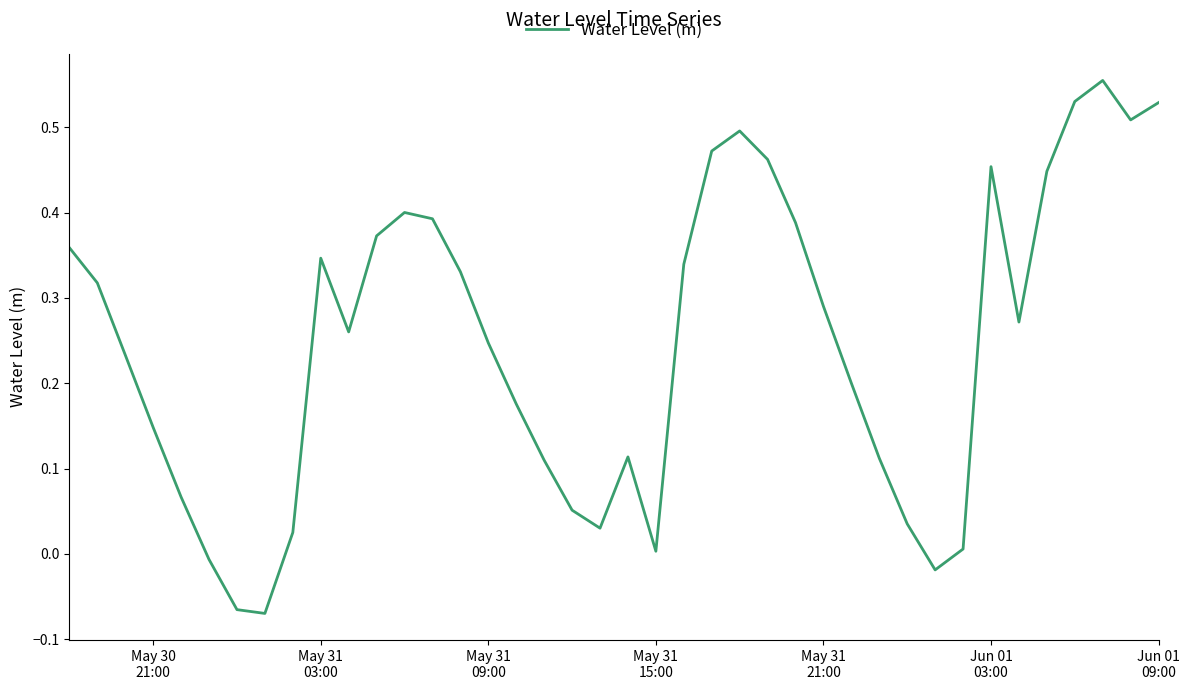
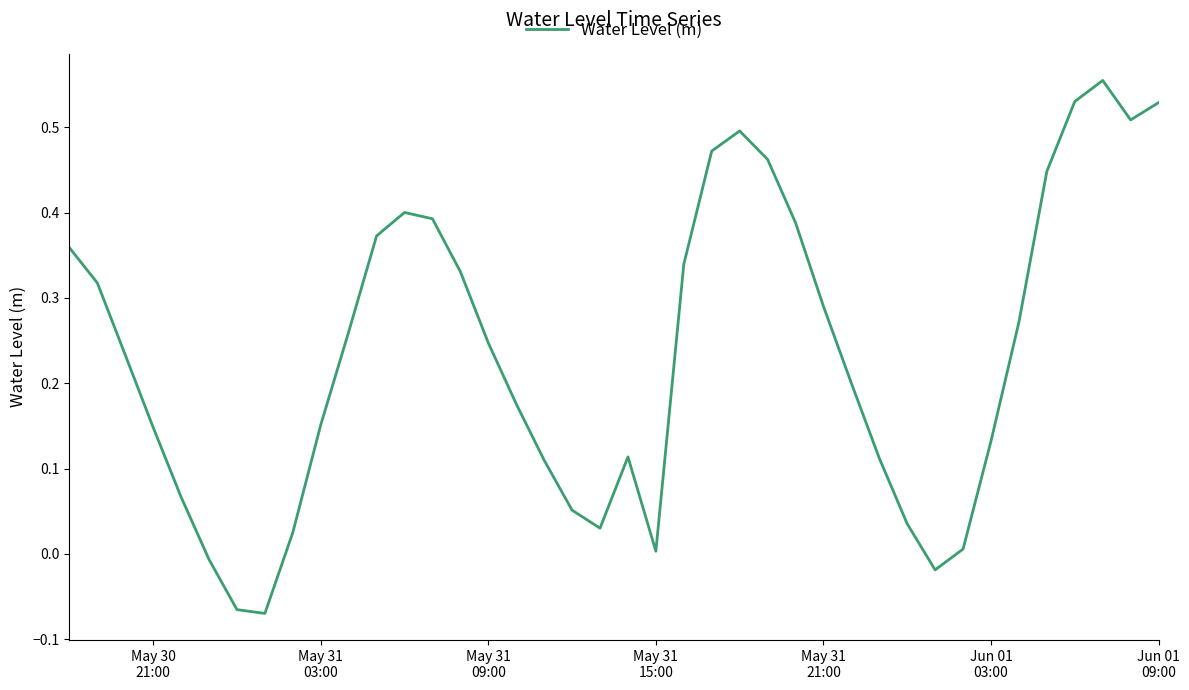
  {
    "May 30 21:00": 0.15,
-   "May 31 03:00": 0.35,
+   "May 31 03:00": 0.15,
    "May 31 09:00": 0.25,
    "May 31 15:00": 0.00,
    "May 31 21:00": 0.29,
-   "Jun 01 03:00": 0.45,
+   "Jun 01 03:00": 0.13,
    "Jun 01 09:00": 0.53
  }
